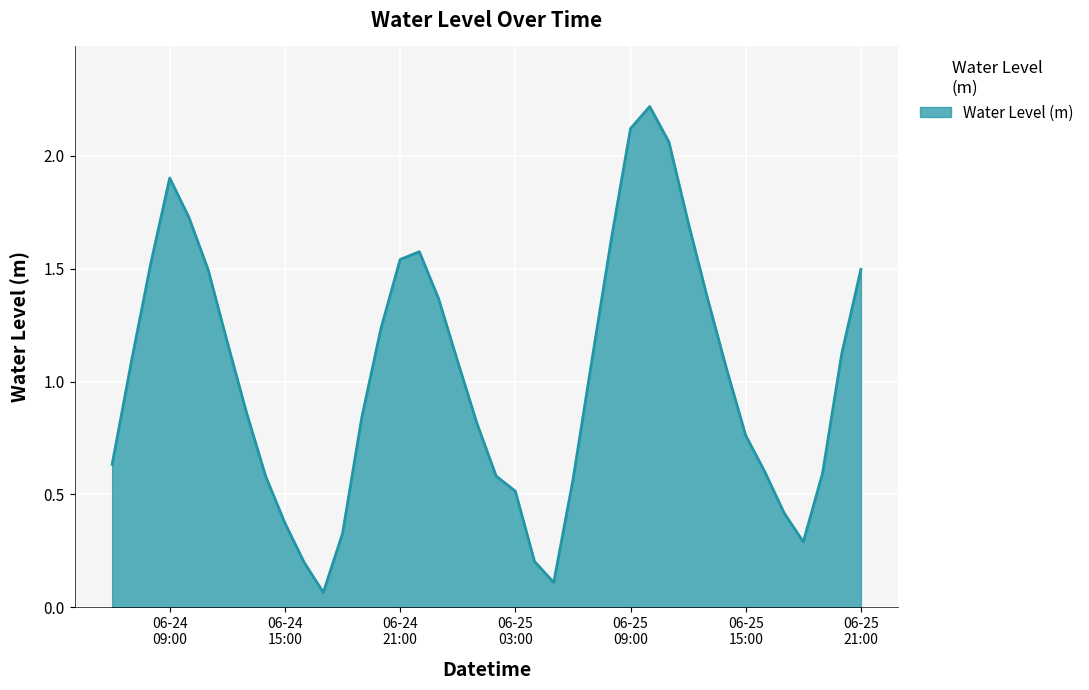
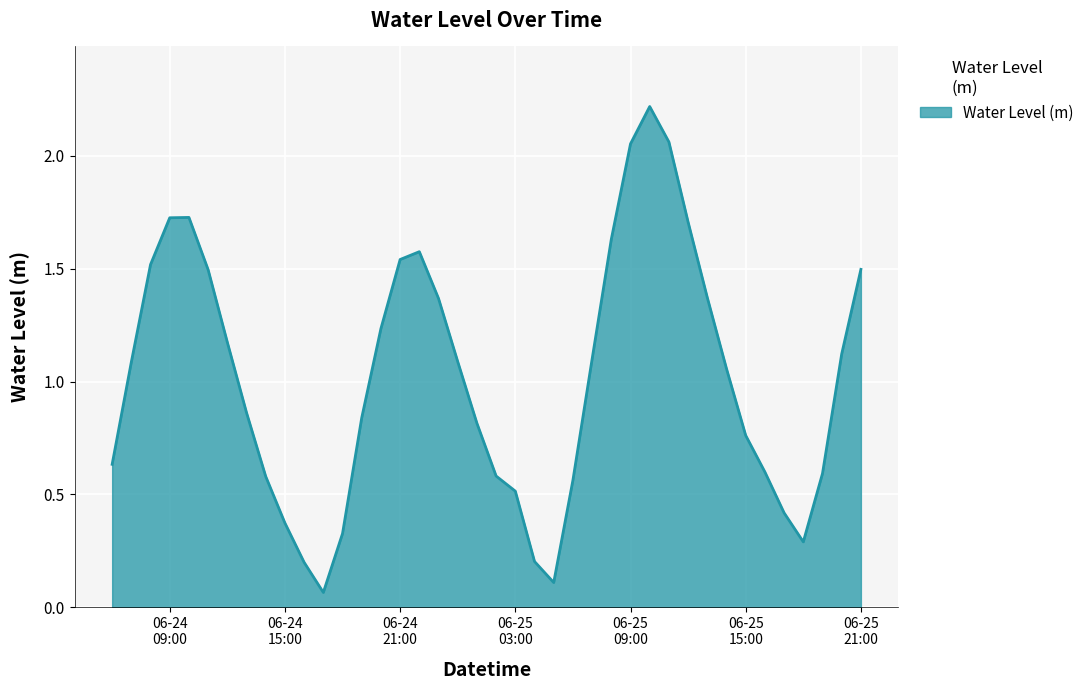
  {
-   "06-24 09:00": 1.90,
+   "06-24 09:00": 1.73,
    "06-24 15:00": 0.37,
    "06-24 21:00": 1.54,
    "06-25 03:00": 0.51,
-   "06-25 09:00": 2.12,
+   "06-25 09:00": 2.05,
    "06-25 15:00": 0.76,
    "06-25 21:00": 1.50
  }
